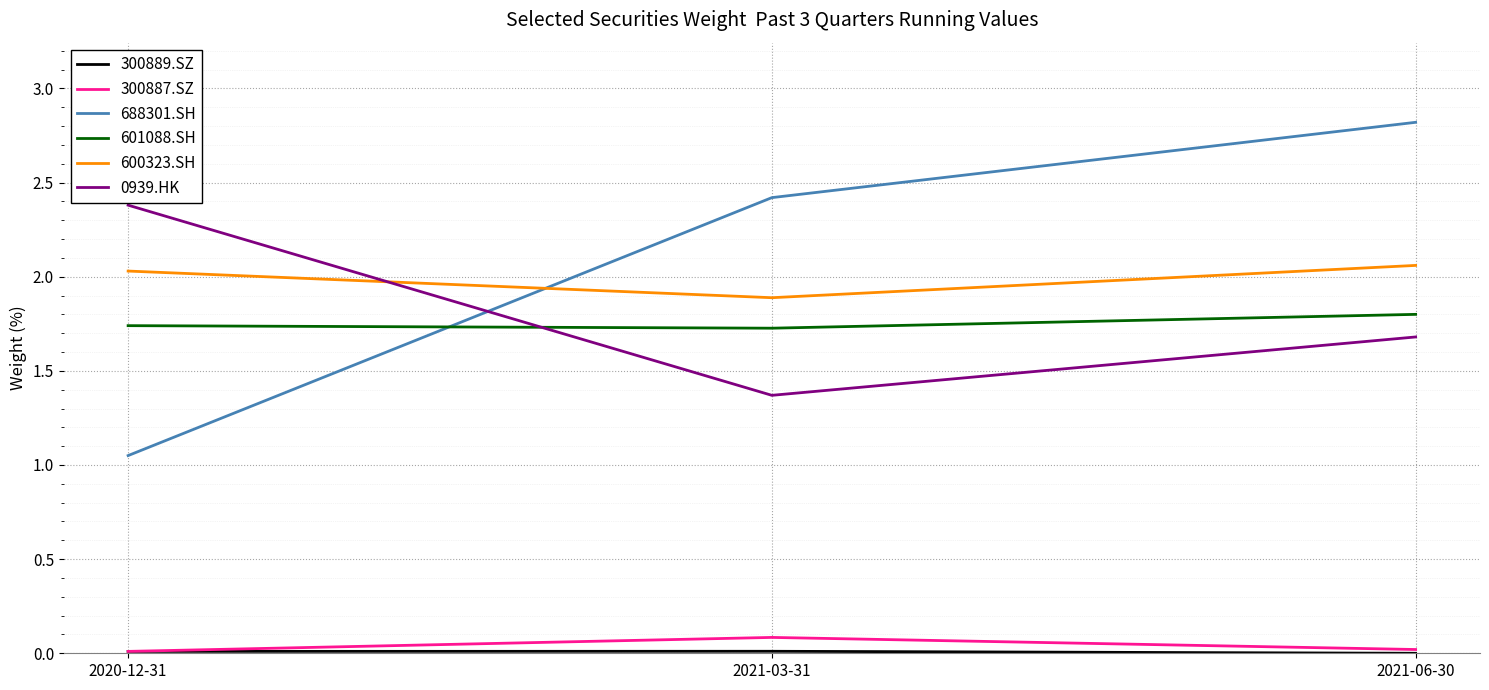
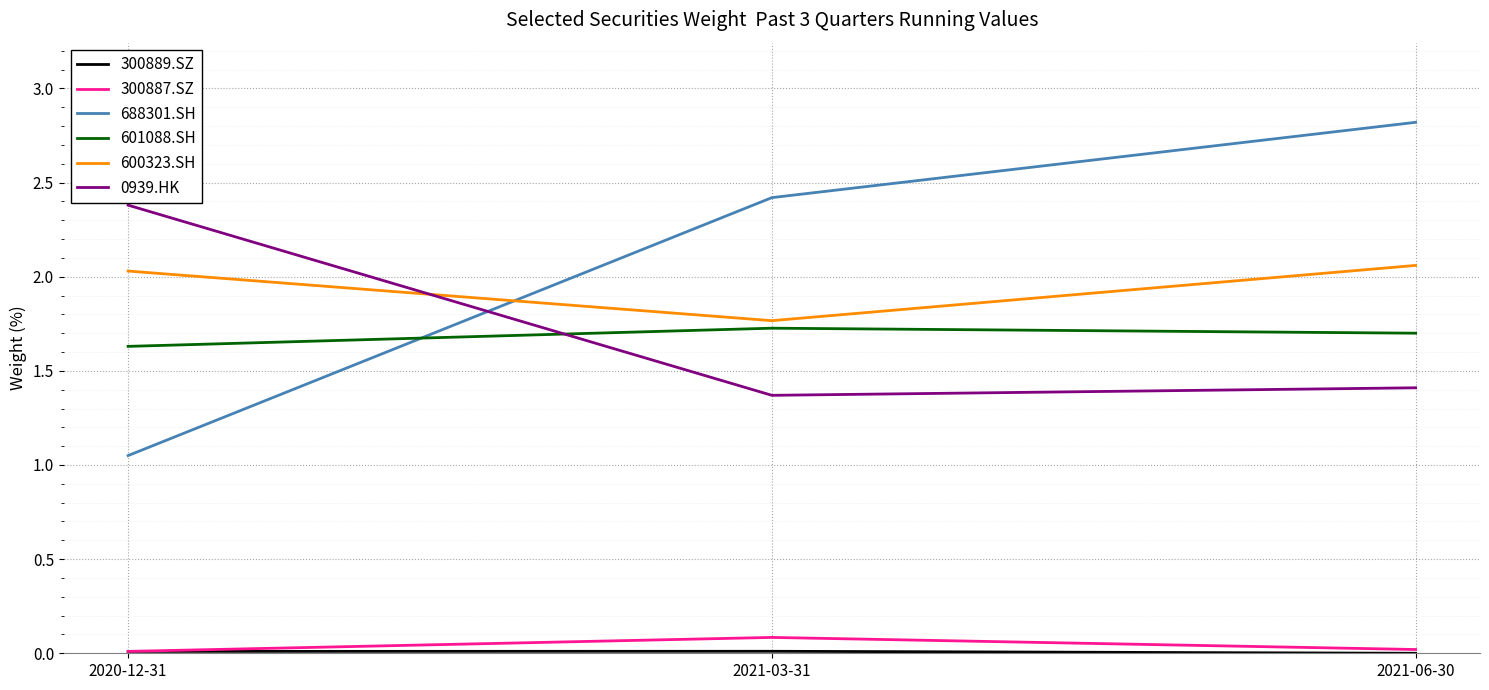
  {
    "300889.SZ": {
      "2021-03-31": 0.01,
      "2021-06-30": 0.00
    },
    "300887.SZ": {
      "2021-03-31": 0.08,
      "2021-06-30": 0.02
    },
    "688301.SH": {
      "2020-12-31": 1.05,
      "2021-03-31": 2.42,
      "2021-06-30": 2.82
    },
    "601088.SH": {
-     "2020-12-31": 1.74,
+     "2020-12-31": 1.63,
      "2021-03-31": 1.73,
-     "2021-06-30": 1.8
+     "2021-06-30": 1.7
    },
    "600323.SH": {
      "2020-12-31": 2.03,
-     "2021-03-31": 1.89,
+     "2021-03-31": 1.77,
      "2021-06-30": 2.06
    },
    "0939.HK": {
      "2020-12-31": 2.38,
      "2021-03-31": 1.37,
-     "2021-06-30": 1.68
+     "2021-06-30": 1.41
    }
  }
